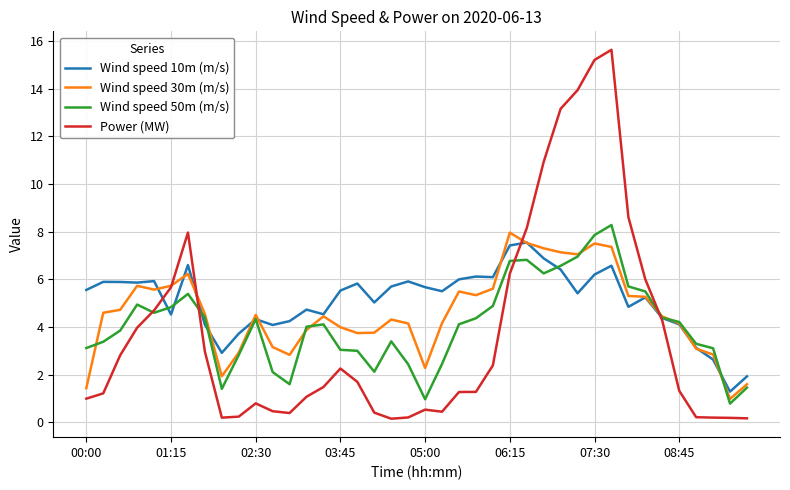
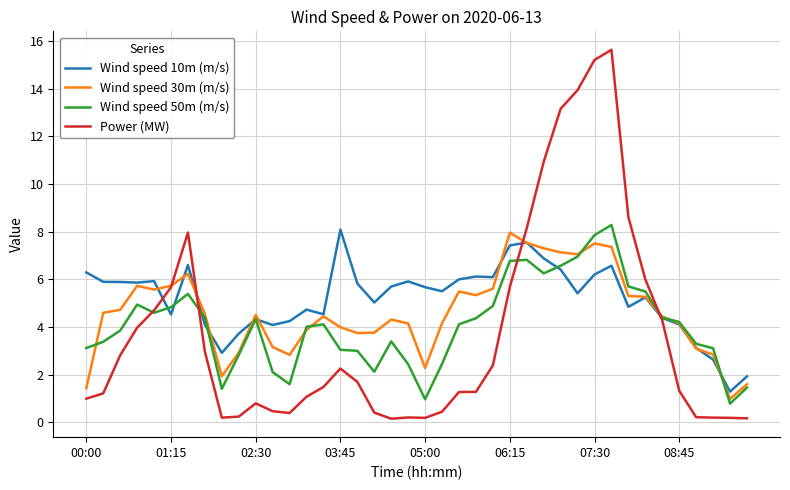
  {
    "Wind speed 10m (m/s)": {
-     "00:00": 5.6,
+     "00:00": 6.3,
      "01:15": 4.5,
-     "03:45": 5.5,
+     "03:45": 8.1,
      "05:00": 5.7,
      "06:15": 7.4,
      "07:30": 6.2
    },
    "Wind speed 30m (m/s)": {
      "00:00": 1.4,
      "02:30": 4.5,
      "03:45": 4.0,
      "05:00": 2.3,
      "06:15": 8.0,
      "07:30": 7.5
    },
    "Wind speed 50m (m/s)": {
      "00:00": 3.1,
      "01:15": 4.8,
      "03:45": 3.0,
      "05:00": 1.0,
      "06:15": 6.8,
      "07:30": 7.9
    },
    "Power (MW)": {
      "00:00": 1.0,
      "02:30": 0.8,
      "03:45": 2.3,
-     "05:00": 0.5,
-     "06:15": 6.2,
+     "05:00": 0.2,
+     "06:15": 5.7,
      "07:30": 15.2,
      "08:45": 1.3
    }
  }
